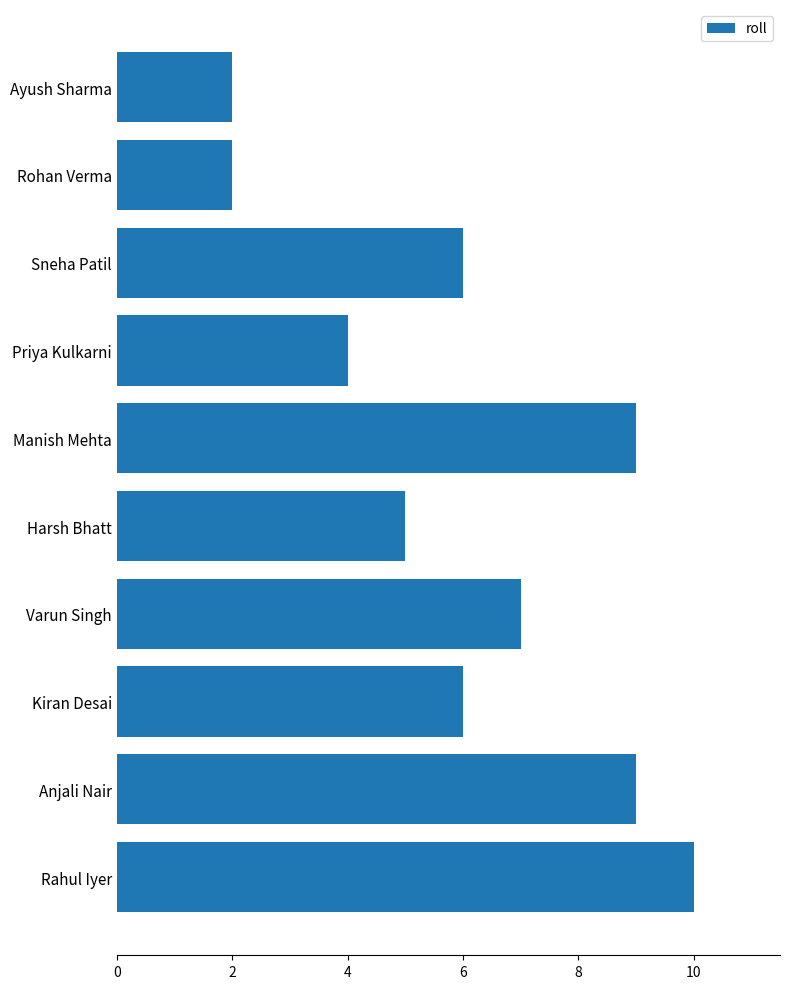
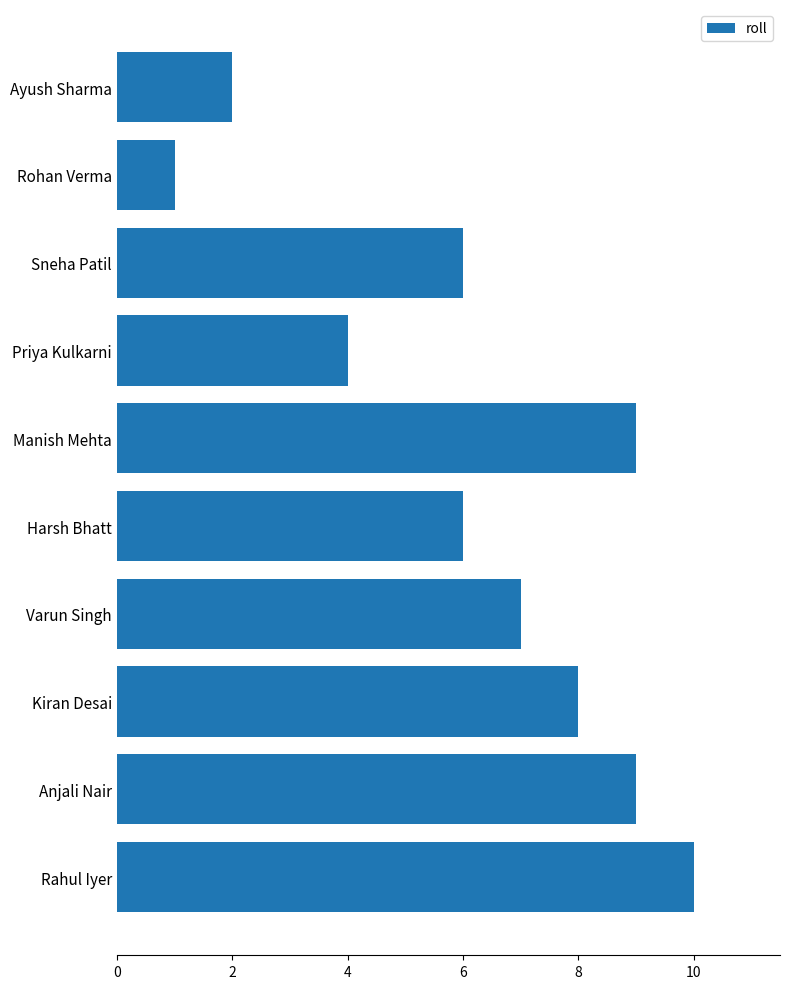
  {
    "Ayush Sharma": 2,
-   "Rohan Verma": 2,
+   "Rohan Verma": 1,
    "Sneha Patil": 6,
    "Priya Kulkarni": 4,
    "Manish Mehta": 9,
-   "Harsh Bhatt": 5,
+   "Harsh Bhatt": 6,
    "Varun Singh": 7,
-   "Kiran Desai": 6,
+   "Kiran Desai": 8,
    "Anjali Nair": 9,
    "Rahul Iyer": 10
  }
